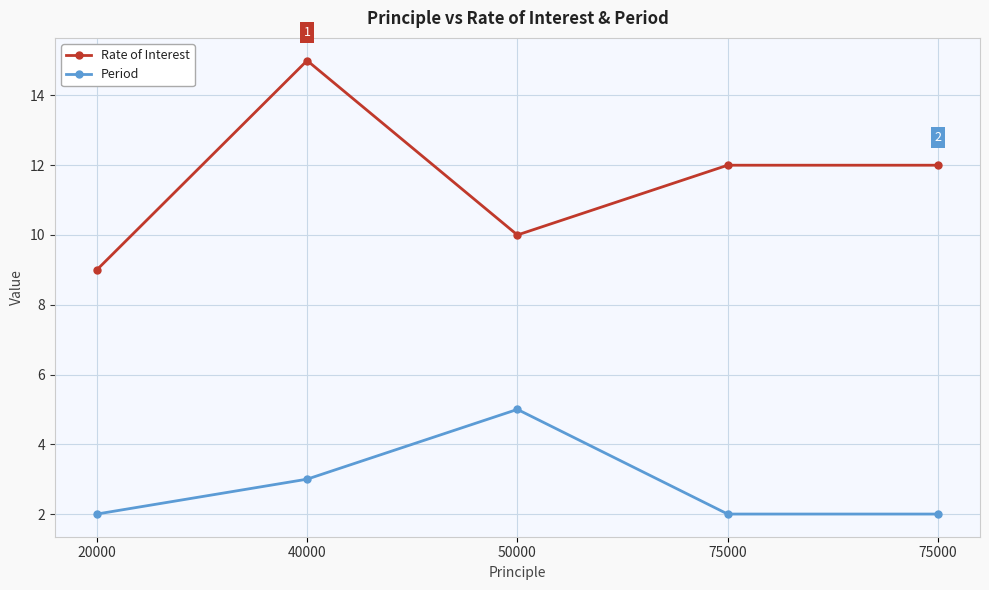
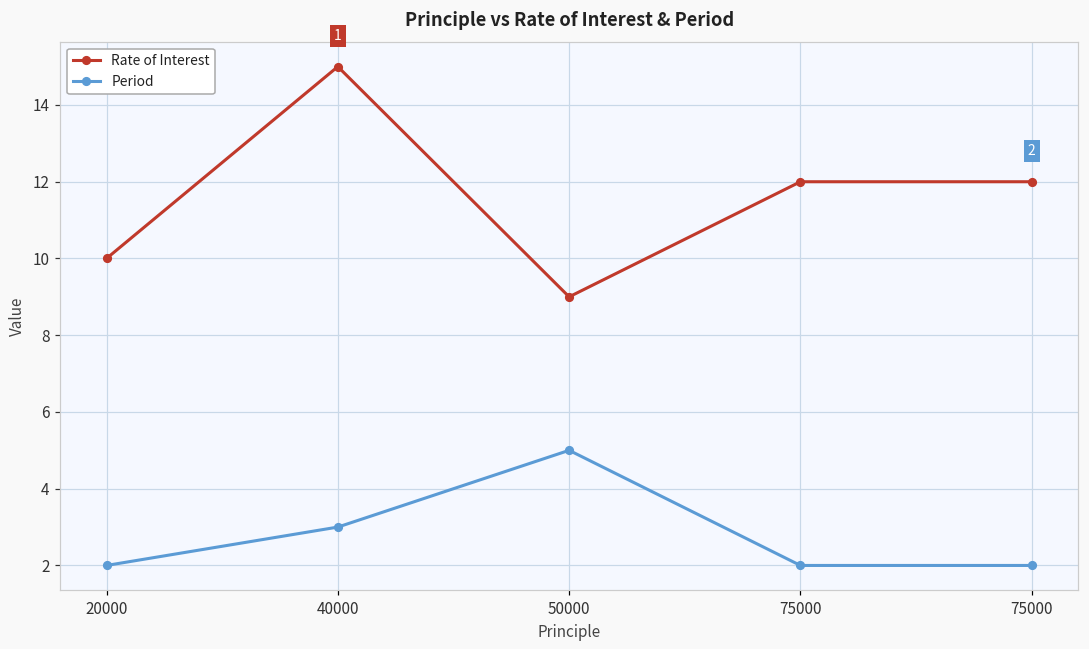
  {
    "Rate of Interest": {
-     "20000": 9,
-     "50000": 10
+     "20000": 10,
+     "50000": 9
    },
    "Period": {
      "20000": 2,
      "40000": 3,
      "50000": 5
    }
  }
